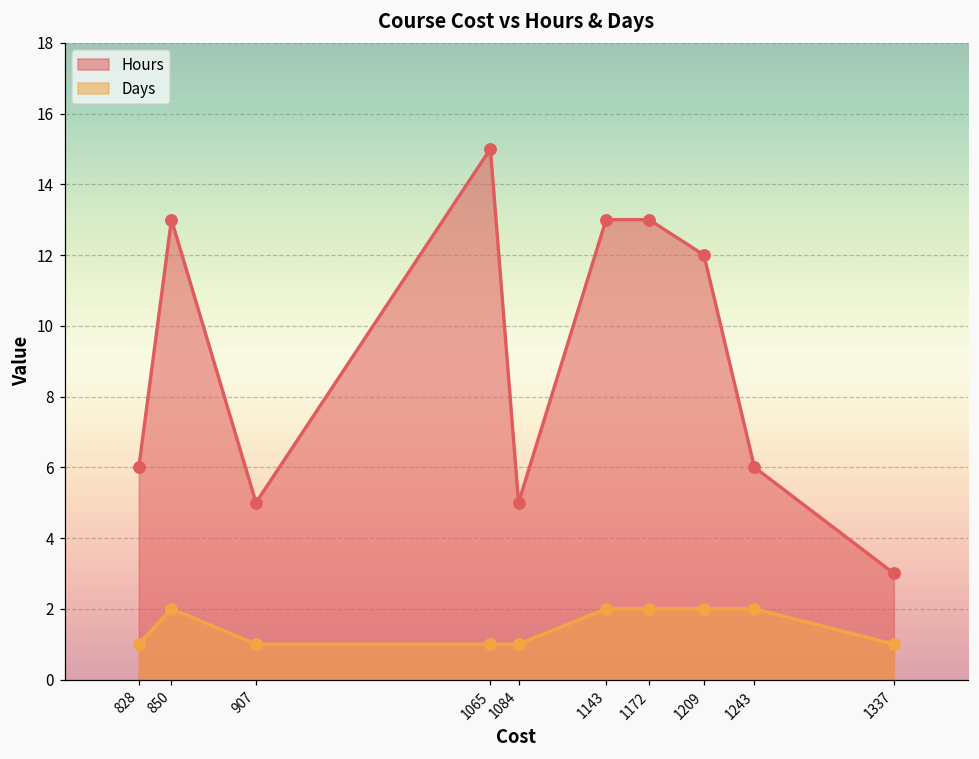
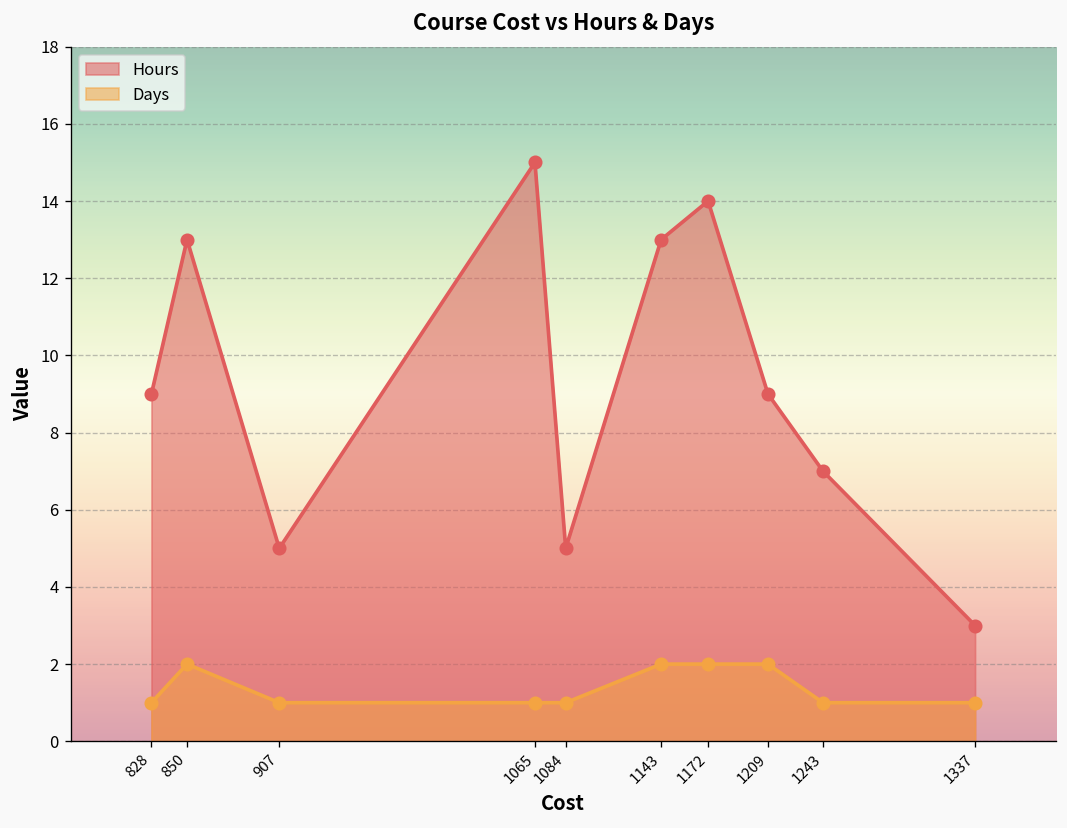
  {
    "Hours": {
-     "828": 6,
+     "828": 9,
      "850": 13,
      "907": 5,
      "1065": 15,
      "1084": 5,
      "1143": 13,
-     "1172": 13,
-     "1209": 12,
-     "1243": 6,
+     "1172": 14,
+     "1209": 9,
+     "1243": 7,
      "1337": 3
    },
    "Days": {
      "828": 1,
      "850": 2,
      "907": 1,
      "1065": 1,
      "1084": 1,
      "1143": 2,
      "1172": 2,
      "1209": 2,
-     "1243": 2,
+     "1243": 1,
      "1337": 1
    }
  }
